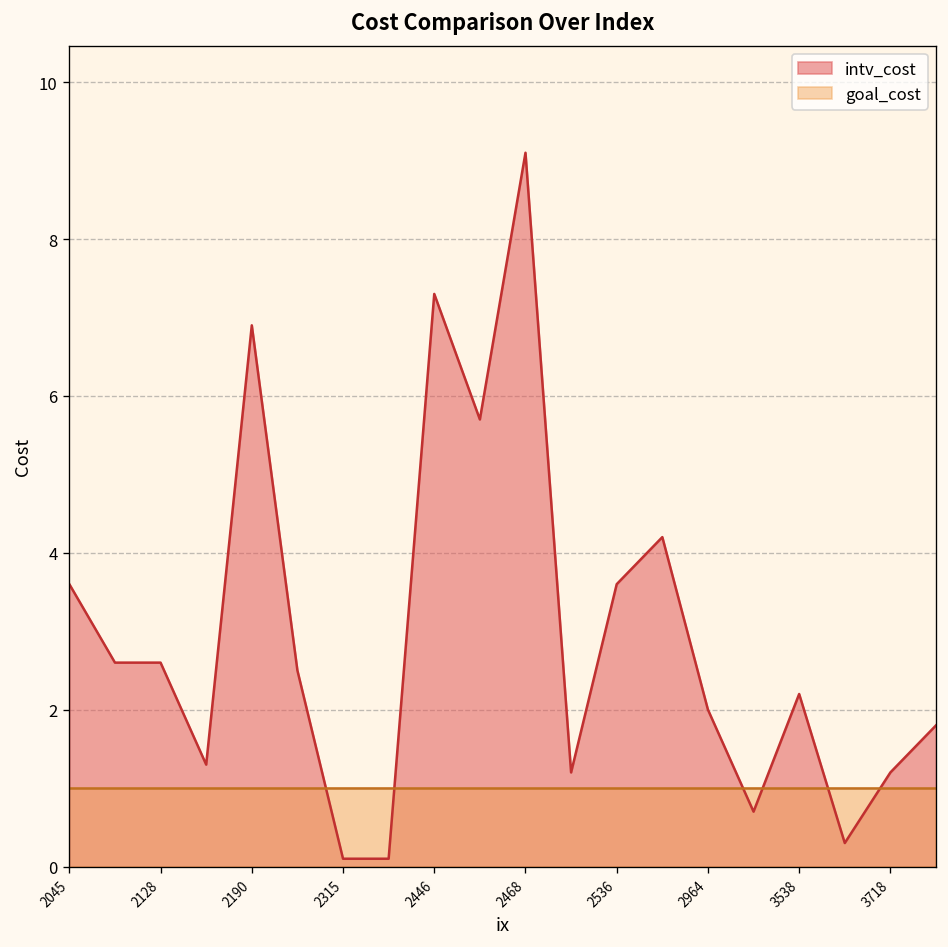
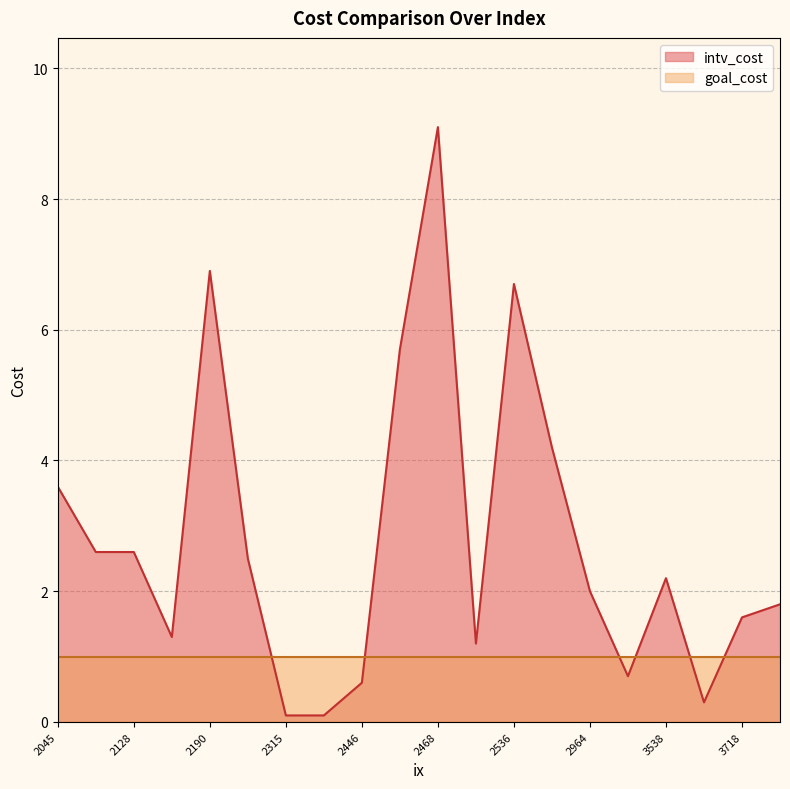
  {
    "intv_cost": {
      "2045": 3.6,
      "2128": 2.6,
      "2190": 6.9,
      "2315": 0.1,
-     "2446": 7.3,
+     "2446": 0.6,
      "2468": 9.1,
-     "2536": 3.6,
+     "2536": 6.7,
      "2964": 2.0,
      "3538": 2.2,
-     "3718": 1.2
+     "3718": 1.6
    },
    "goal_cost": {
      "2045": 1.0,
      "2128": 1.0,
      "2190": 1.0,
      "2315": 1.0,
      "2446": 1.0,
      "2468": 1.0,
      "2536": 1.0,
      "2964": 1.0,
      "3538": 1.0,
      "3718": 1.0
    }
  }
